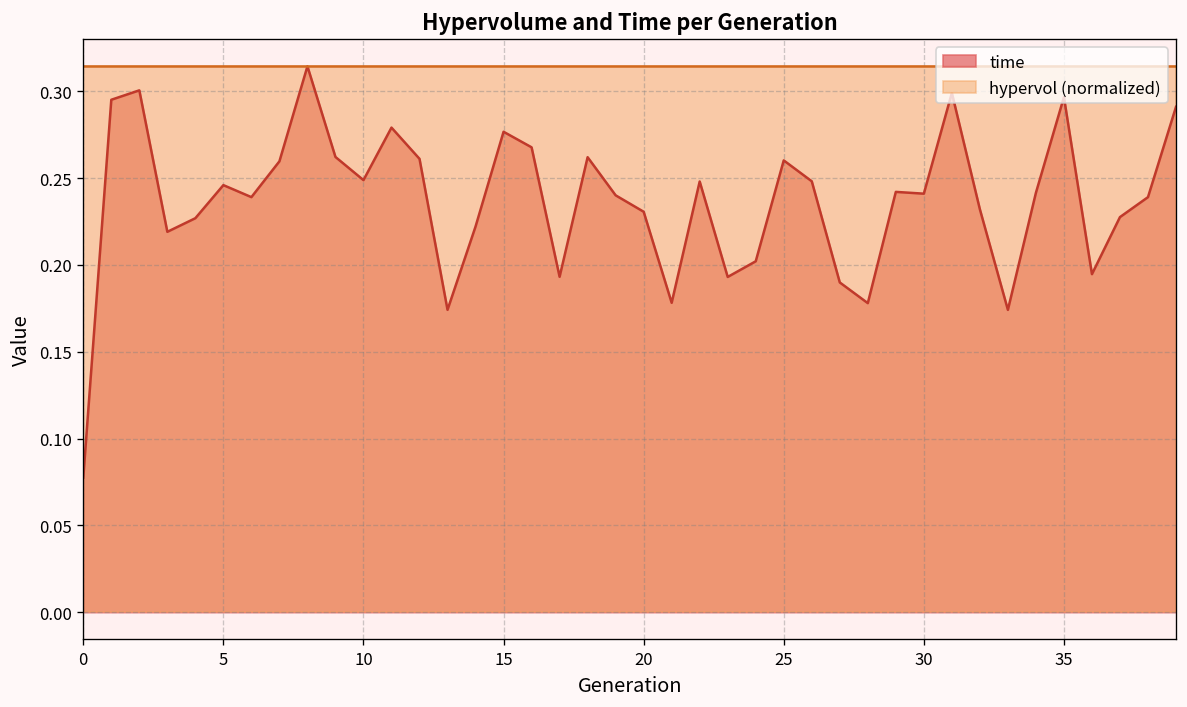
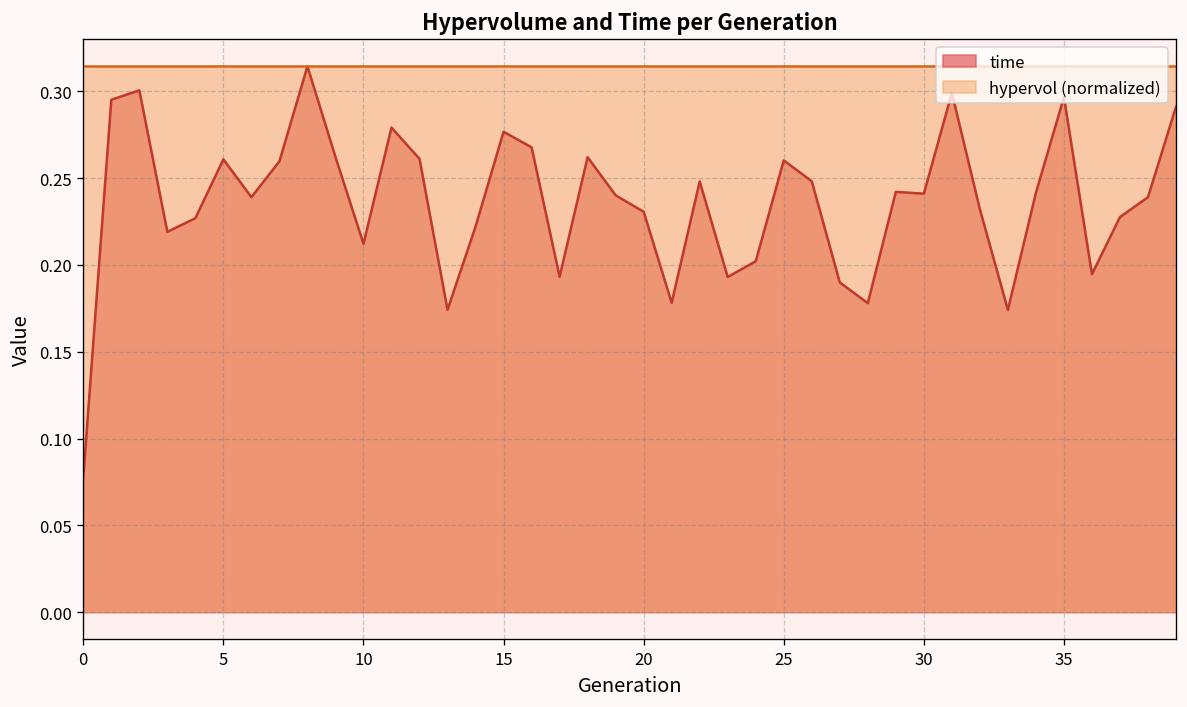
  {
    "time": {
      "0": 0.078,
-     "5": 0.246,
-     "10": 0.249,
+     "5": 0.261,
+     "10": 0.212,
      "15": 0.277,
      "20": 0.231,
      "25": 0.260,
      "30": 0.241
    },
    "hypervol (normalized)": {
      "0": 0.314,
      "5": 0.314,
      "10": 0.314,
      "15": 0.314,
      "20": 0.314,
      "25": 0.314,
      "30": 0.314
    }
  }
